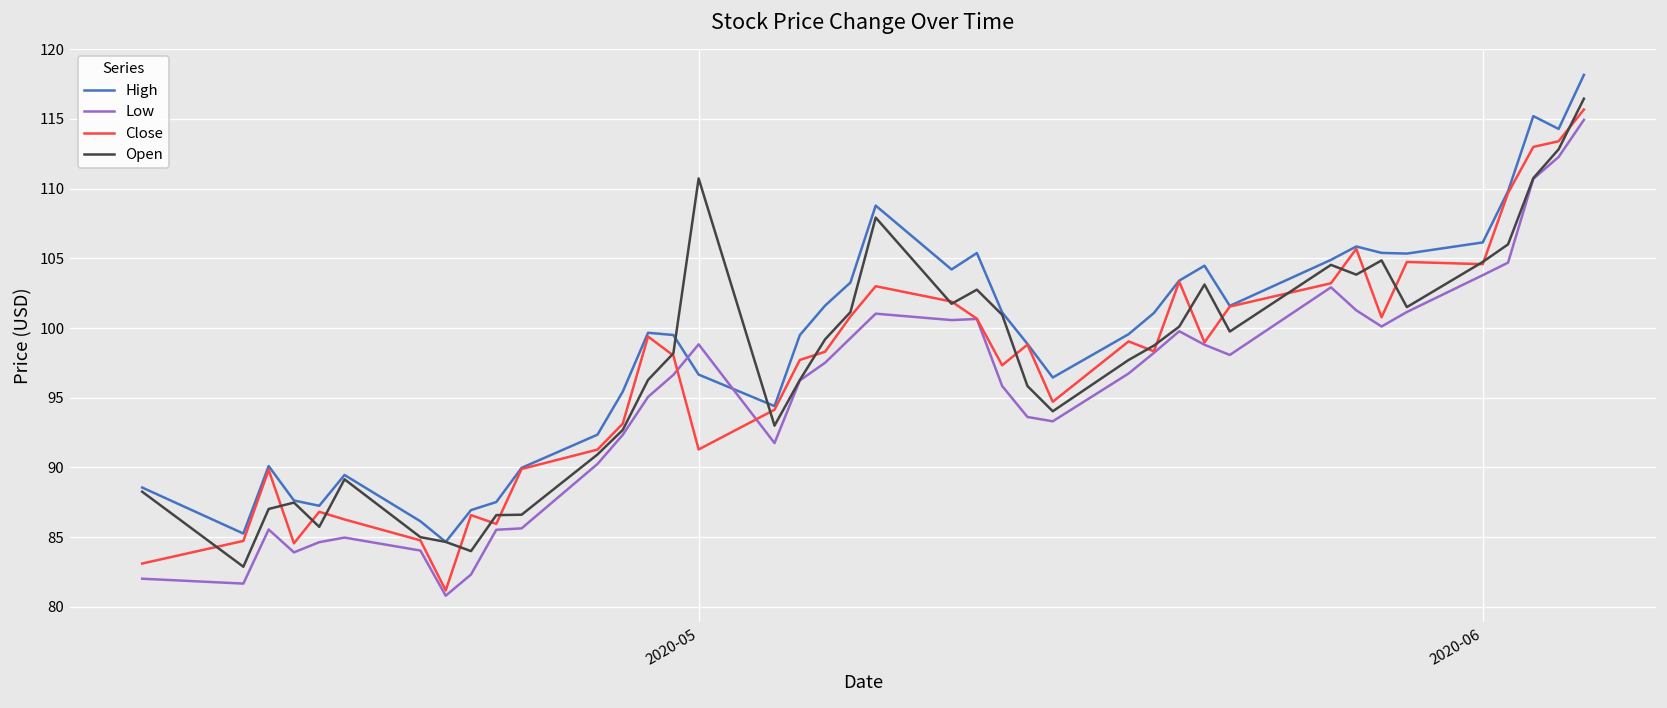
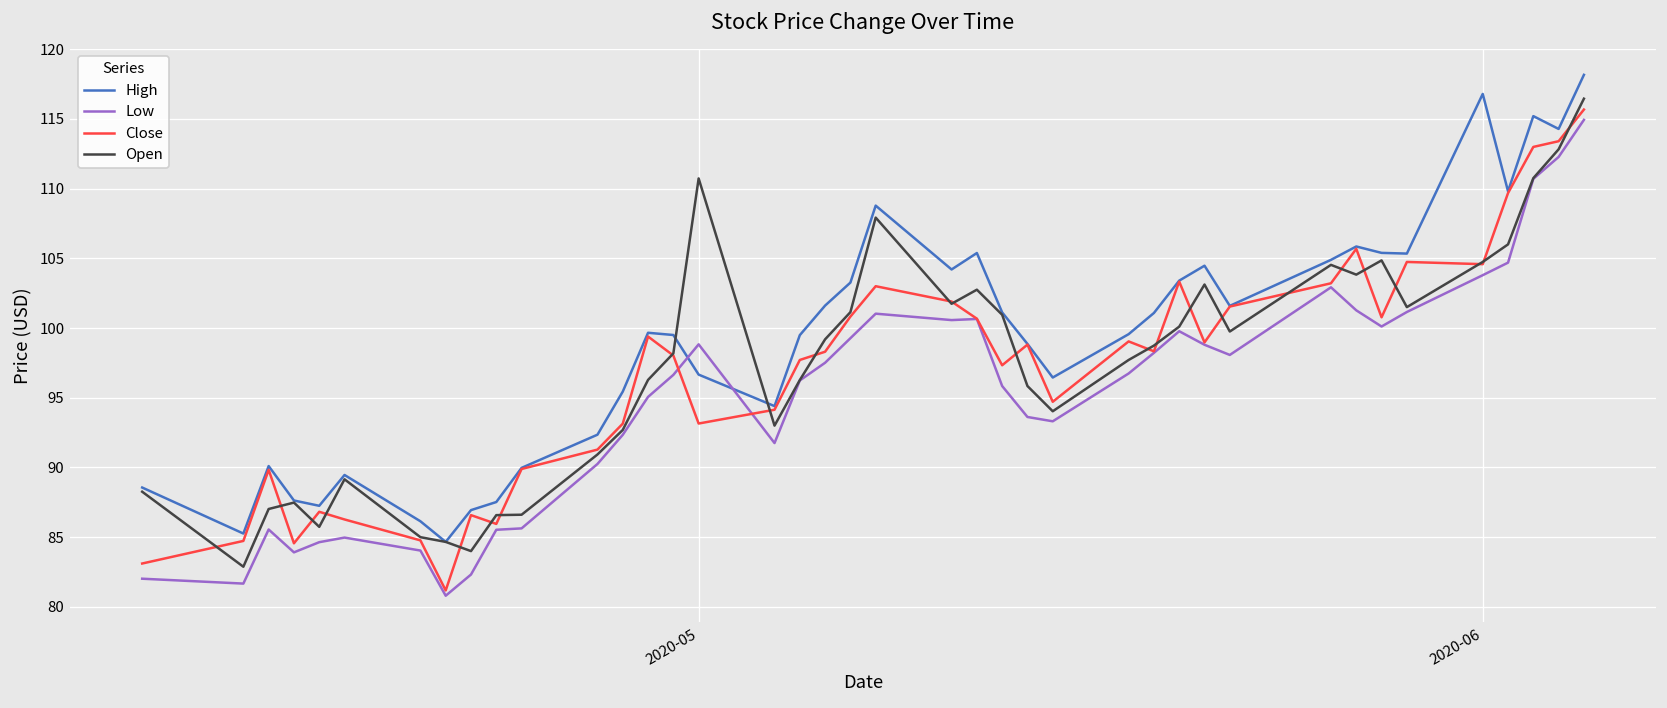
  {
    "High": {
      "2020-05": 96.7,
-     "2020-06": 106.1
+     "2020-06": 116.8
    },
    "Low": {
      "2020-05": 98.8,
      "2020-06": 103.8
    },
    "Close": {
-     "2020-05": 91.3
+     "2020-05": 93.2
    },
    "Open": {
      "2020-05": 110.7
    }
  }
